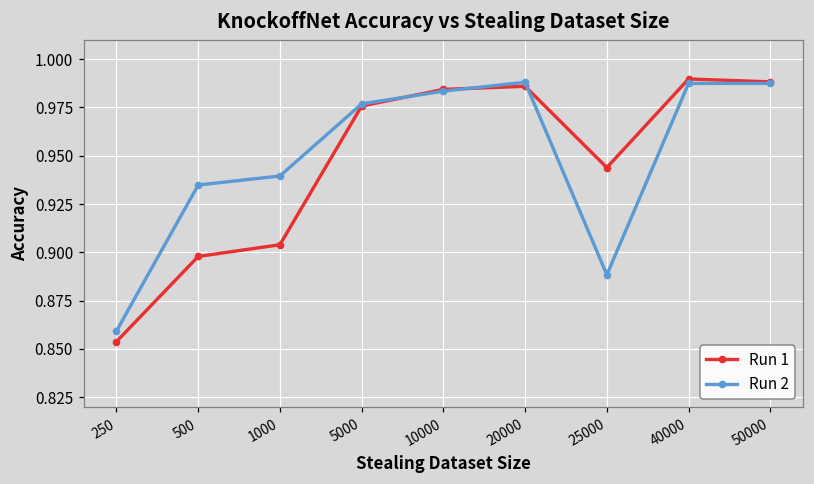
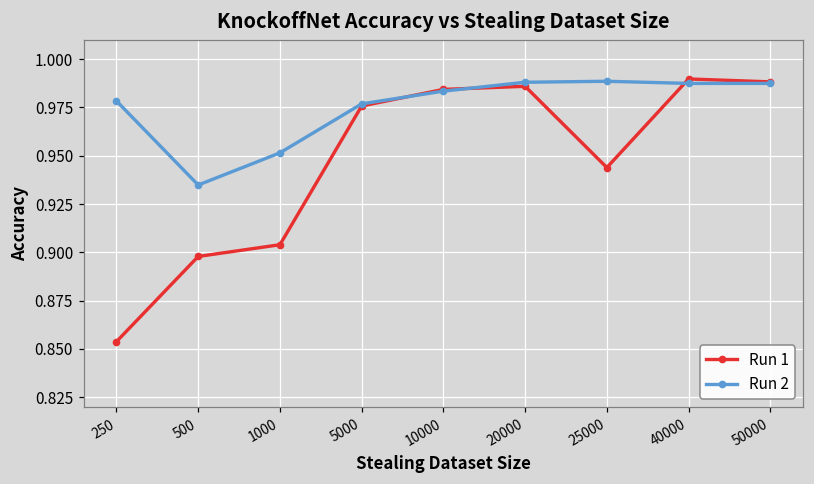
  {
    "Run 1": {
      "250": 0.854,
      "500": 0.898,
      "1000": 0.904,
      "20000": 0.986,
      "25000": 0.944,
      "40000": 0.990
    },
    "Run 2": {
-     "250": 0.859,
+     "250": 0.978,
      "500": 0.935,
-     "1000": 0.939,
+     "1000": 0.951,
      "20000": 0.988,
-     "25000": 0.888,
+     "25000": 0.988,
      "40000": 0.987
    }
  }
